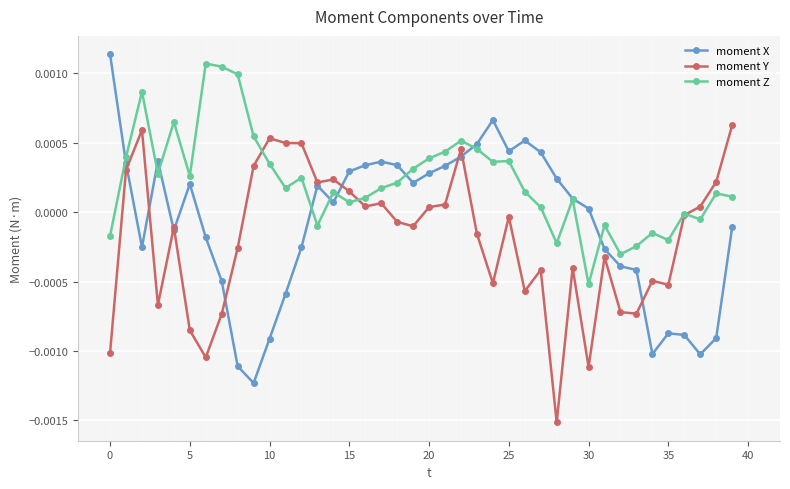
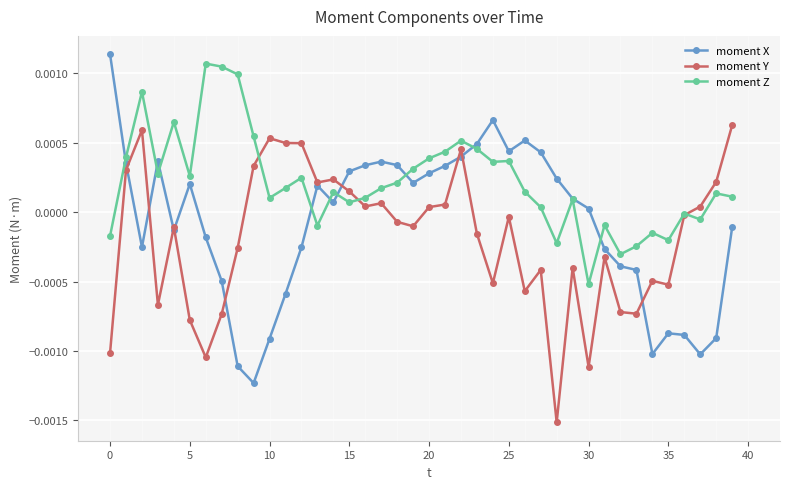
  {
    "moment X": {
      "0": 0.00114,
      "5": 0.00020,
      "10": -0.00091,
      "15": 0.00029,
      "20": 0.00028,
      "25": 0.00044,
      "30": 0.00003,
      "35": -0.00087
    },
    "moment Y": {
      "0": -0.00101,
-     "5": -0.00085,
+     "5": -0.00078,
      "10": 0.00053,
      "15": 0.00015,
      "20": 0.00004,
      "25": -0.00003,
      "30": -0.00111,
      "35": -0.00052
    },
    "moment Z": {
      "0": -0.00017,
      "5": 0.00026,
-     "10": 0.00035,
+     "10": 0.00010,
      "15": 0.00007,
      "20": 0.00039,
      "25": 0.00037,
      "30": -0.00052,
      "35": -0.00020
    }
  }
